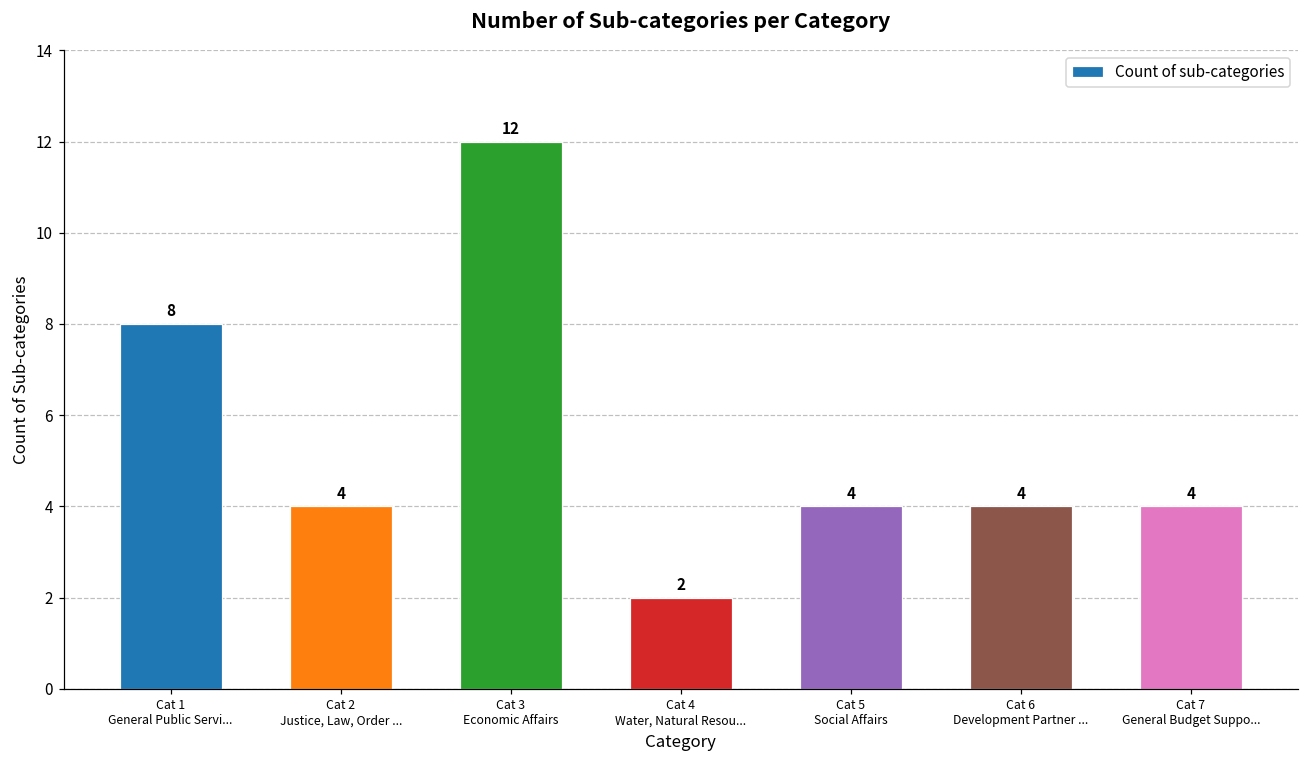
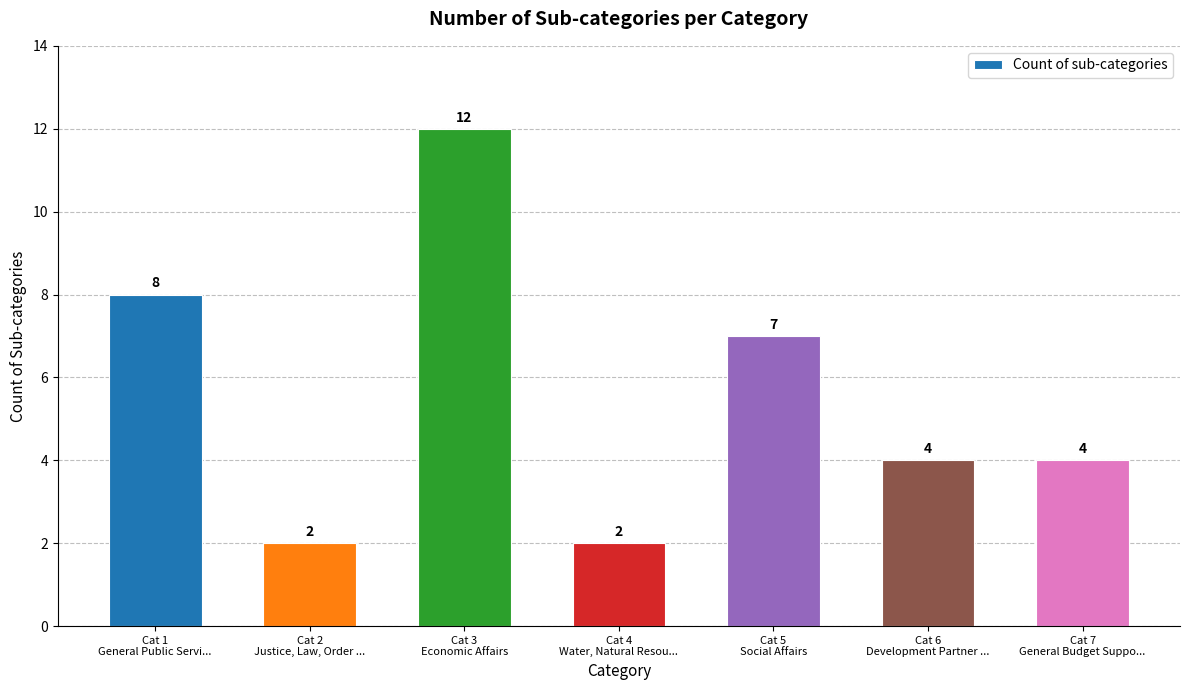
  {
    "Cat 1 General Public Servi...": 8,
-   "Cat 2 Justice, Law, Order ...": 4,
+   "Cat 2 Justice, Law, Order ...": 2,
    "Cat 3 Economic Affairs": 12,
    "Cat 4 Water, Natural Resou...": 2,
-   "Cat 5 Social Affairs": 4,
+   "Cat 5 Social Affairs": 7,
    "Cat 6 Development Partner ...": 4,
    "Cat 7 General Budget Suppo...": 4
  }
